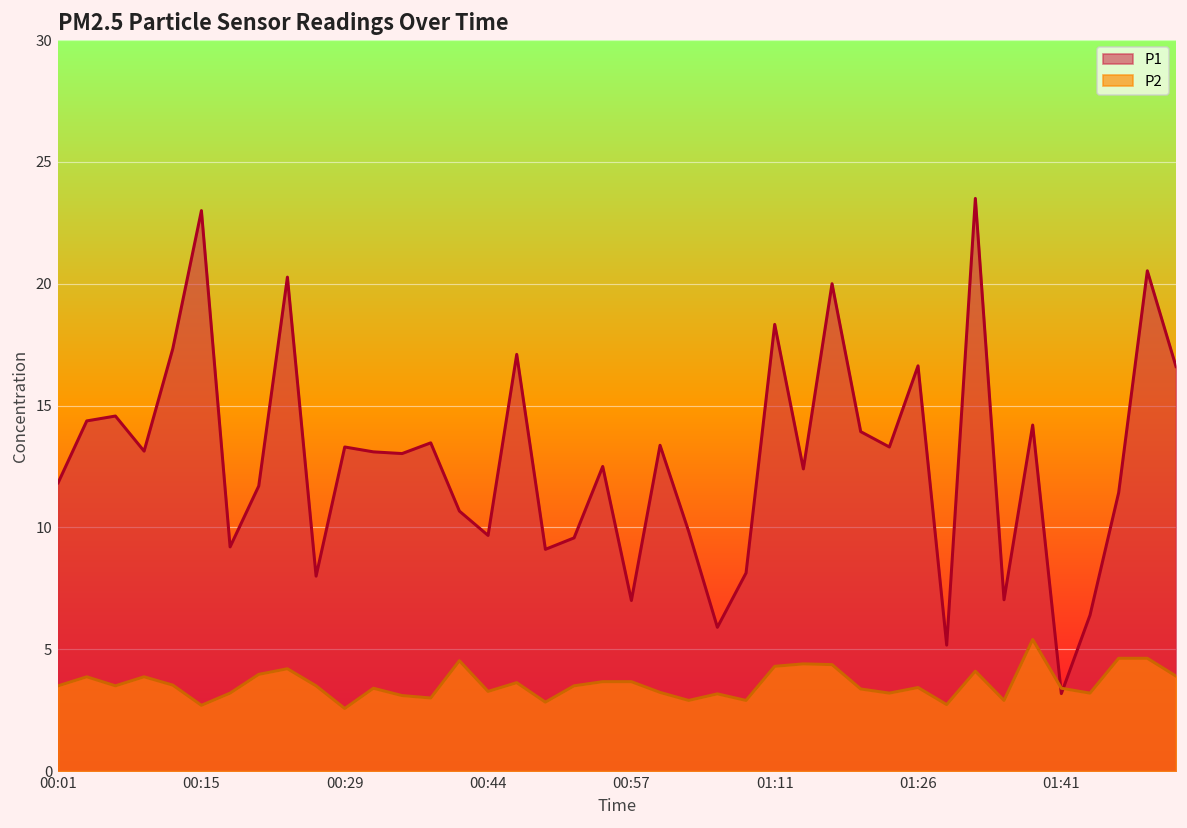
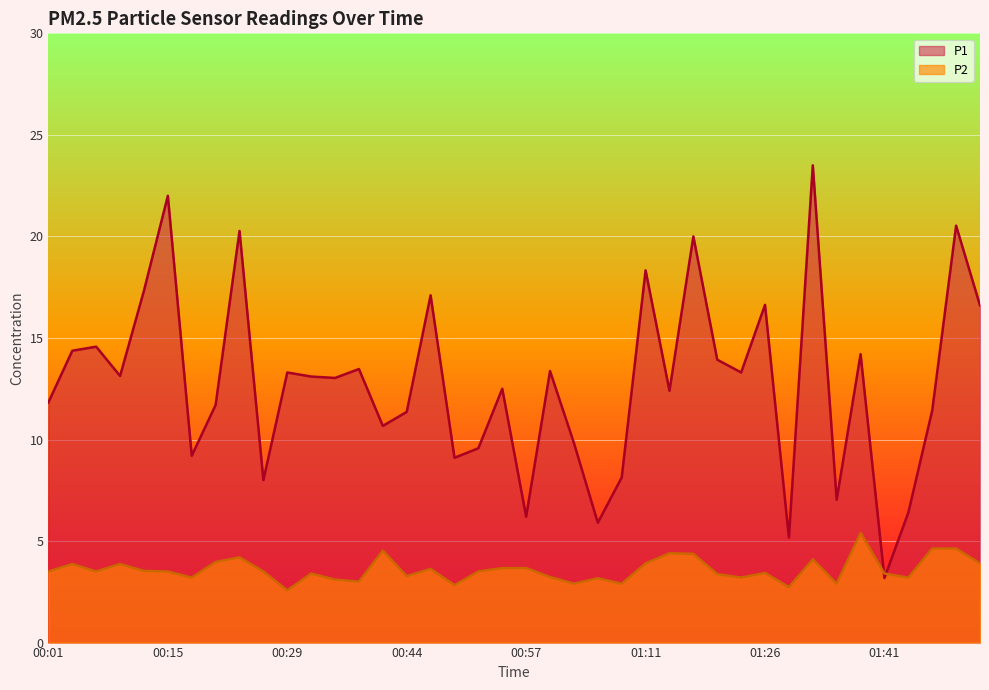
  {
    "P1": {
      "00:01": 11.8,
-     "00:15": 23,
+     "00:15": 22,
      "00:29": 13.3,
-     "00:44": 9.7,
-     "00:57": 7.0,
+     "00:44": 11.4,
+     "00:57": 6.2,
      "01:11": 18.3,
      "01:26": 16.6,
      "01:41": 3.2
    },
    "P2": {
      "00:01": 3.5,
-     "00:15": 2.7,
+     "00:15": 3.5,
      "00:29": 2.6,
      "00:44": 3.3,
      "00:57": 3.7,
-     "01:11": 4.3,
+     "01:11": 3.9,
      "01:26": 3.4,
      "01:41": 3.4
    }
  }
